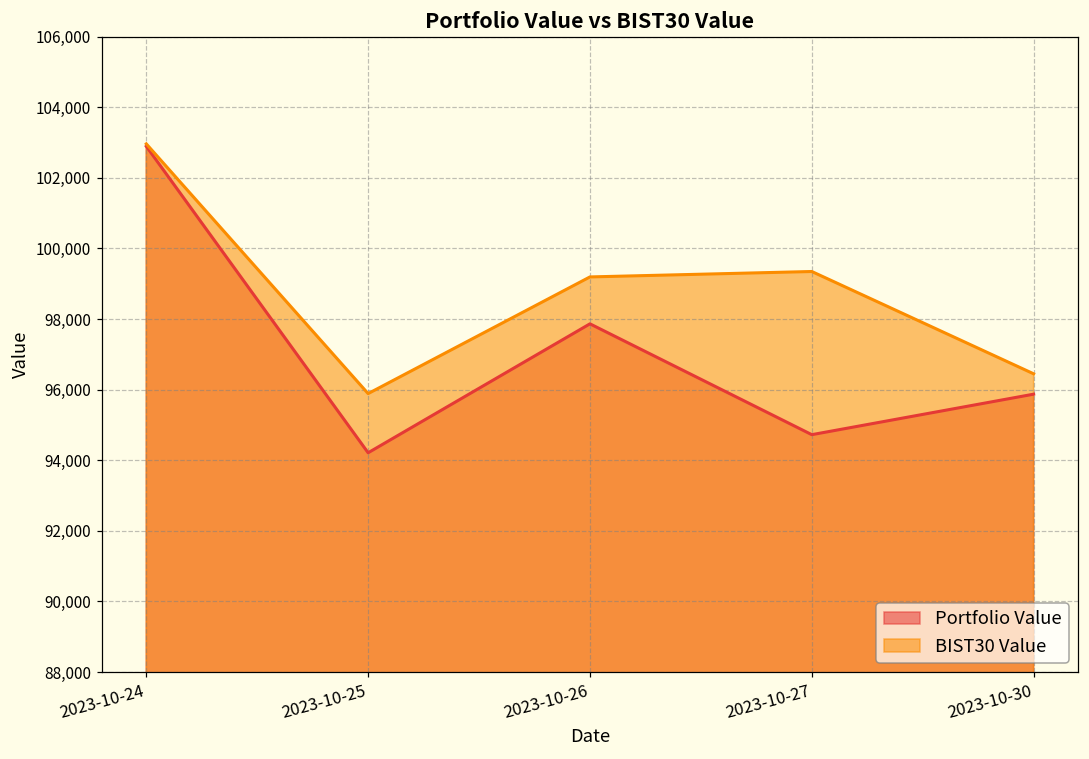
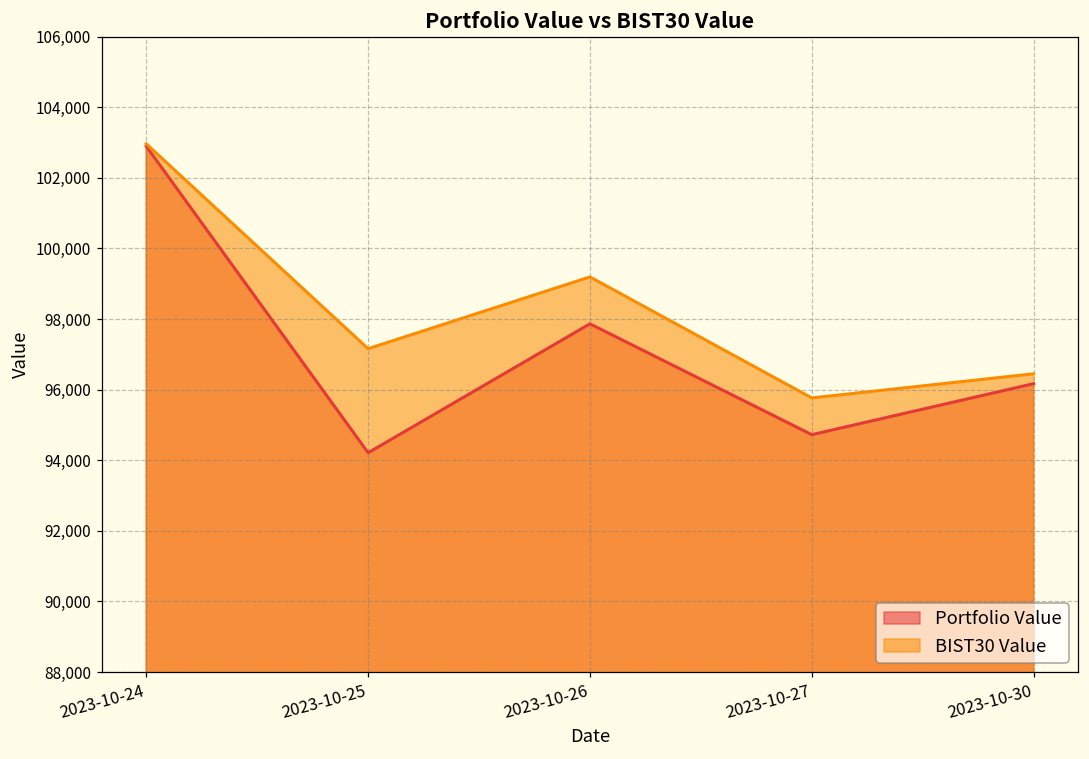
  {
    "Portfolio Value": {
      "2023-10-25": "94,200",
      "2023-10-26": "97,900",
      "2023-10-27": "94,700",
-     "2023-10-30": "95,900"
+     "2023-10-30": "96,200"
    },
    "BIST30 Value": {
-     "2023-10-25": "95,900",
+     "2023-10-25": "97,200",
      "2023-10-26": "99,200",
-     "2023-10-27": "99,300",
+     "2023-10-27": "95,800",
      "2023-10-30": "96,400"
    }
  }
